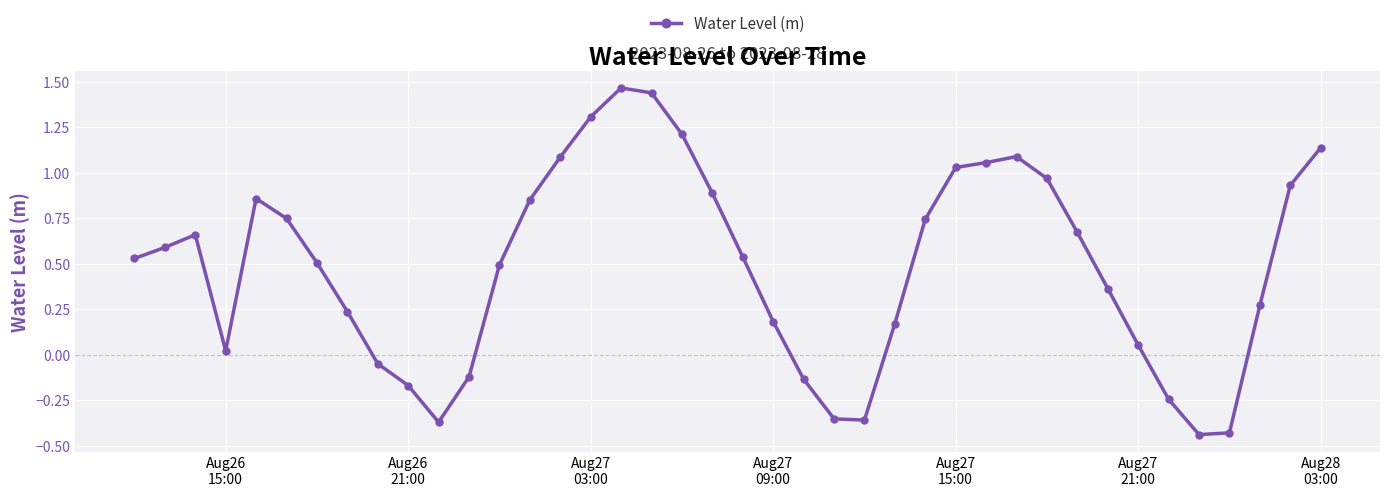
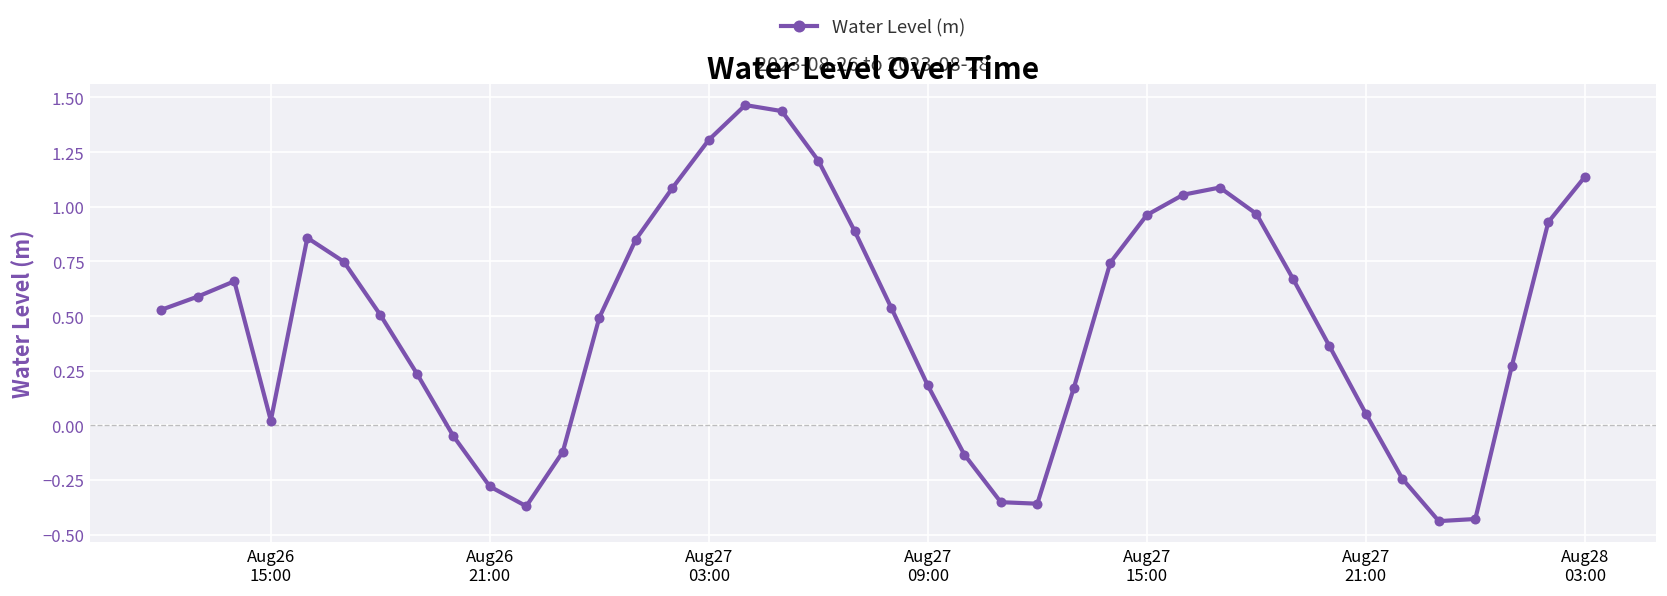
  {
    "Aug26 15:00": 0.02,
-   "Aug26 21:00": -0.17,
+   "Aug26 21:00": -0.28,
    "Aug27 03:00": 1.31,
    "Aug27 09:00": 0.18,
-   "Aug27 15:00": 1.03,
+   "Aug27 15:00": 0.96,
    "Aug27 21:00": 0.05,
    "Aug28 03:00": 1.14
  }
